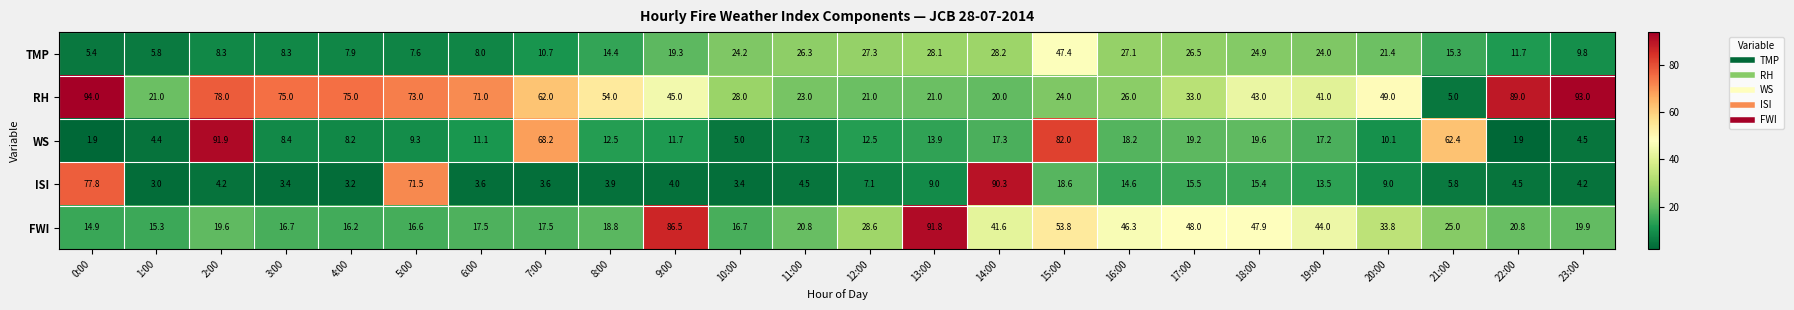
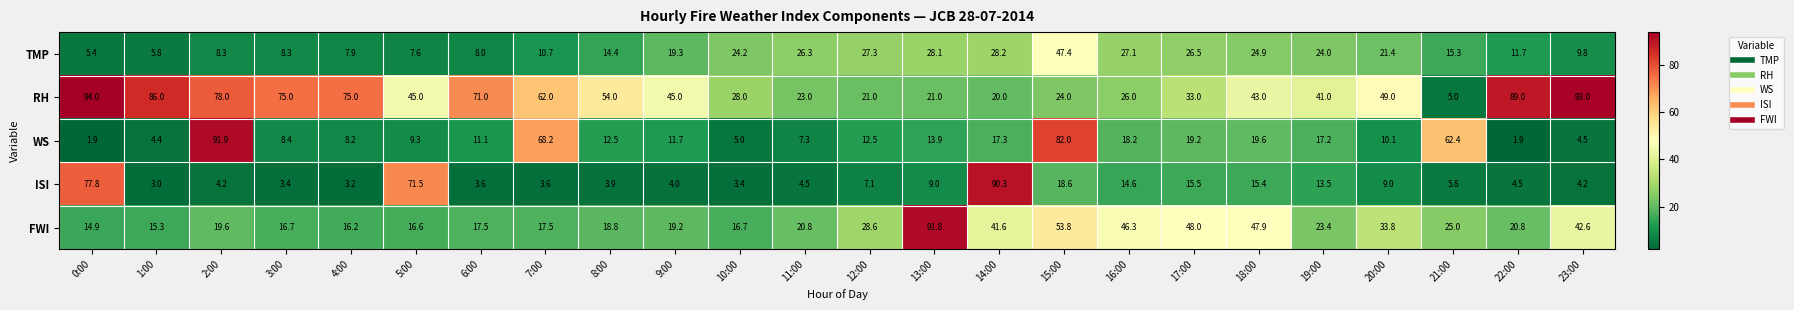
  {
    "TMP": {
      "0:00": 5.4,
      "1:00": 5.8,
      "2:00": 8.3,
      "3:00": 8.3,
      "4:00": 7.9,
      "5:00": 7.6,
      "6:00": 8.0,
      "7:00": 10.7,
      "8:00": 14.4,
      "9:00": 19.3,
      "10:00": 24.2,
      "11:00": 26.3,
      "12:00": 27.3,
      "13:00": 28.1,
      "14:00": 28.2,
      "15:00": 47.4,
      "16:00": 27.1,
      "17:00": 26.5,
      "18:00": 24.9,
      "19:00": 24.0,
      "20:00": 21.4,
      "21:00": 15.3,
      "22:00": 11.7,
      "23:00": 9.8
    },
    "RH": {
      "0:00": 94.0,
-     "1:00": 21.0,
+     "1:00": 86.0,
      "2:00": 78.0,
      "3:00": 75.0,
      "4:00": 75.0,
-     "5:00": 73.0,
+     "5:00": 45.0,
      "6:00": 71.0,
      "7:00": 62.0,
      "8:00": 54.0,
      "9:00": 45.0,
      "10:00": 28.0,
      "11:00": 23.0,
      "12:00": 21.0,
      "13:00": 21.0,
      "14:00": 20.0,
      "15:00": 24.0,
      "16:00": 26.0,
      "17:00": 33.0,
      "18:00": 43.0,
      "19:00": 41.0,
      "20:00": 49.0,
      "21:00": 5.0,
      "22:00": 89.0,
      "23:00": 93.0
    },
    "WS": {
      "0:00": 1.9,
      "1:00": 4.4,
      "2:00": 91.9,
      "3:00": 8.4,
      "4:00": 8.2,
      "5:00": 9.3,
      "6:00": 11.1,
      "7:00": 68.2,
      "8:00": 12.5,
      "9:00": 11.7,
      "10:00": 5.0,
      "11:00": 7.3,
      "12:00": 12.5,
      "13:00": 13.9,
      "14:00": 17.3,
      "15:00": 82.0,
      "16:00": 18.2,
      "17:00": 19.2,
      "18:00": 19.6,
      "19:00": 17.2,
      "20:00": 10.1,
      "21:00": 62.4,
      "22:00": 1.9,
      "23:00": 4.5
    },
    "ISI": {
      "0:00": 77.8,
      "1:00": 3.0,
      "2:00": 4.2,
      "3:00": 3.4,
      "4:00": 3.2,
      "5:00": 71.5,
      "6:00": 3.6,
      "7:00": 3.6,
      "8:00": 3.9,
      "9:00": 4.0,
      "10:00": 3.4,
      "11:00": 4.5,
      "12:00": 7.1,
      "13:00": 9.0,
      "14:00": 90.3,
      "15:00": 18.6,
      "16:00": 14.6,
      "17:00": 15.5,
      "18:00": 15.4,
      "19:00": 13.5,
      "20:00": 9.0,
      "21:00": 5.8,
      "22:00": 4.5,
      "23:00": 4.2
    },
    "FWI": {
      "0:00": 14.9,
      "1:00": 15.3,
      "2:00": 19.6,
      "3:00": 16.7,
      "4:00": 16.2,
      "5:00": 16.6,
      "6:00": 17.5,
      "7:00": 17.5,
      "8:00": 18.8,
-     "9:00": 86.5,
+     "9:00": 19.2,
      "10:00": 16.7,
      "11:00": 20.8,
      "12:00": 28.6,
      "13:00": 91.8,
      "14:00": 41.6,
      "15:00": 53.8,
      "16:00": 46.3,
      "17:00": 48.0,
      "18:00": 47.9,
-     "19:00": 44.0,
+     "19:00": 23.4,
      "20:00": 33.8,
      "21:00": 25.0,
      "22:00": 20.8,
-     "23:00": 19.9
+     "23:00": 42.6
    }
  }
